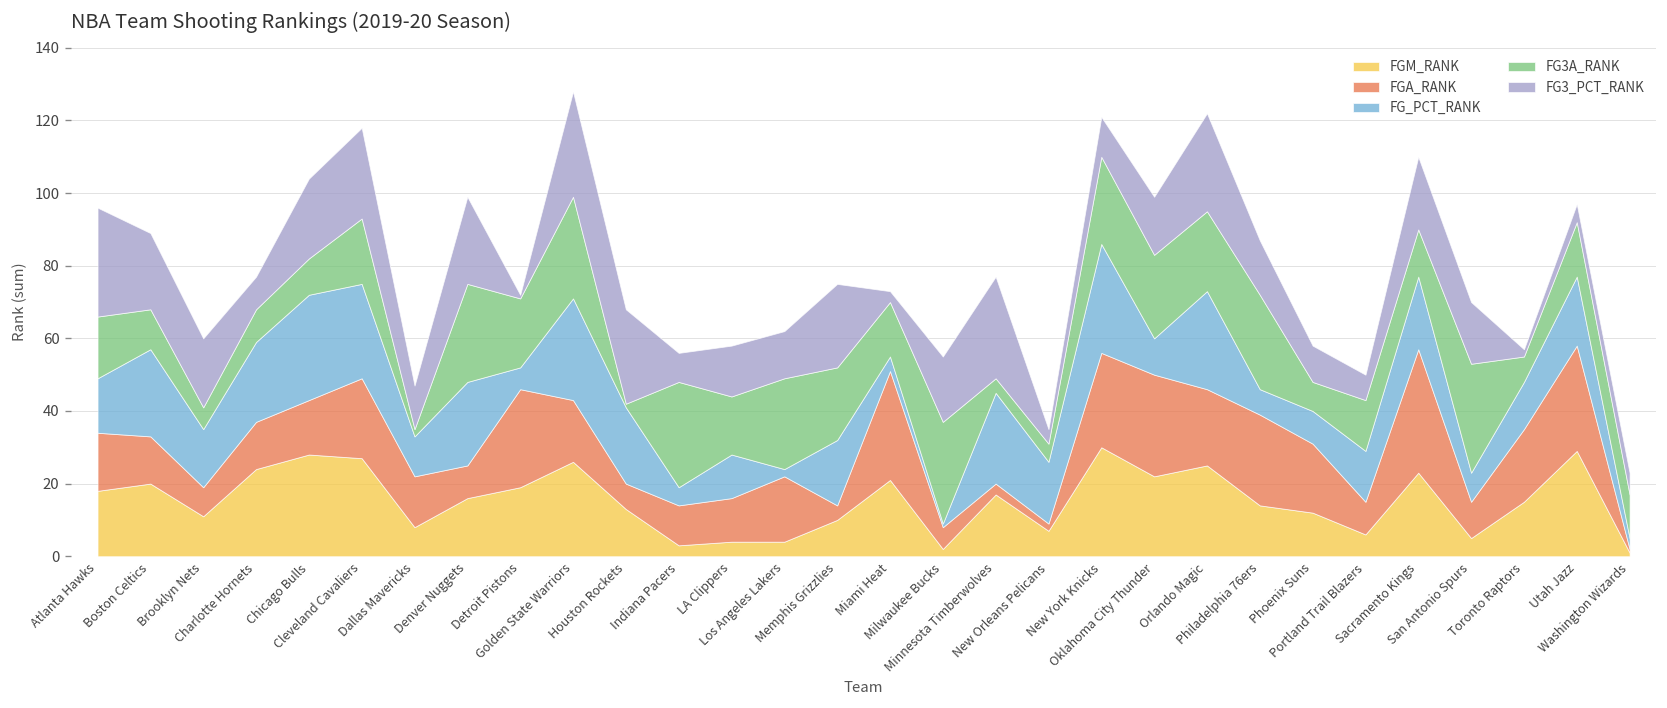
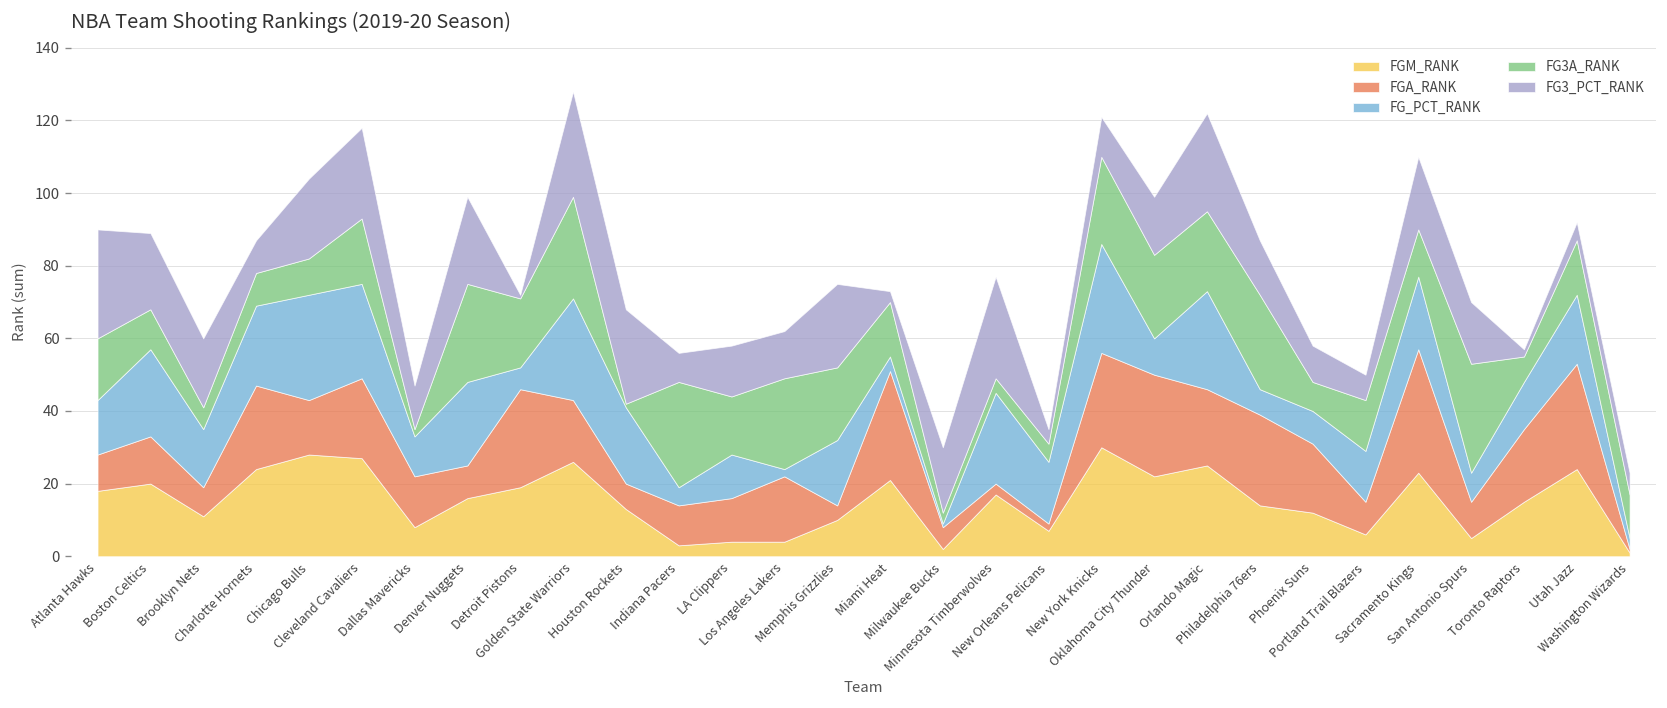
  {
    "FGM_RANK": {
      "Atlanta Hawks": 18,
      "Boston Celtics": 20,
      "Brooklyn Nets": 11,
      "Charlotte Hornets": 24,
      "Chicago Bulls": 28,
      "Cleveland Cavaliers": 27,
      "Dallas Mavericks": 8,
      "Denver Nuggets": 16,
      "Detroit Pistons": 19,
      "Golden State Warriors": 26,
      "Houston Rockets": 13,
      "Indiana Pacers": 3,
      "LA Clippers": 4,
      "Los Angeles Lakers": 4,
      "Memphis Grizzlies": 10,
      "Miami Heat": 21,
      "Milwaukee Bucks": 2,
      "Minnesota Timberwolves": 17,
      "New Orleans Pelicans": 7,
      "New York Knicks": 30,
      "Oklahoma City Thunder": 22,
      "Orlando Magic": 25,
      "Philadelphia 76ers": 14,
      "Phoenix Suns": 12,
      "Portland Trail Blazers": 6,
      "Sacramento Kings": 23,
      "San Antonio Spurs": 5,
      "Toronto Raptors": 15,
-     "Utah Jazz": 29,
+     "Utah Jazz": 24,
      "Washington Wizards": 1
    },
    "FGA_RANK": {
-     "Atlanta Hawks": 16,
+     "Atlanta Hawks": 10,
      "Boston Celtics": 13,
      "Brooklyn Nets": 8,
-     "Charlotte Hornets": 13,
+     "Charlotte Hornets": 23,
      "Chicago Bulls": 15,
      "Cleveland Cavaliers": 22,
      "Dallas Mavericks": 14,
      "Denver Nuggets": 9,
      "Detroit Pistons": 27,
      "Golden State Warriors": 17,
      "Houston Rockets": 7,
      "Indiana Pacers": 11,
      "LA Clippers": 12,
      "Los Angeles Lakers": 18,
      "Memphis Grizzlies": 4,
      "Miami Heat": 30,
      "Milwaukee Bucks": 6,
      "Minnesota Timberwolves": 3,
      "New Orleans Pelicans": 2,
      "New York Knicks": 26,
      "Oklahoma City Thunder": 28,
      "Orlando Magic": 21,
      "Philadelphia 76ers": 25,
      "Phoenix Suns": 19,
      "Portland Trail Blazers": 9,
      "Sacramento Kings": 34,
      "San Antonio Spurs": 10,
      "Toronto Raptors": 20,
      "Utah Jazz": 29,
      "Washington Wizards": 1
    },
    "FG3A_RANK": {
      "Atlanta Hawks": 17,
      "Boston Celtics": 11,
      "Brooklyn Nets": 6,
      "Charlotte Hornets": 9,
      "Chicago Bulls": 10,
      "Cleveland Cavaliers": 18,
      "Dallas Mavericks": 2,
      "Denver Nuggets": 27,
      "Detroit Pistons": 19,
      "Golden State Warriors": 28,
      "Houston Rockets": 1,
      "Indiana Pacers": 29,
      "LA Clippers": 16,
      "Los Angeles Lakers": 25,
      "Memphis Grizzlies": 20,
      "Miami Heat": 15,
-     "Milwaukee Bucks": 28,
+     "Milwaukee Bucks": 3,
      "Minnesota Timberwolves": 4,
      "New Orleans Pelicans": 5,
      "New York Knicks": 24,
      "Oklahoma City Thunder": 23,
      "Orlando Magic": 22,
      "Philadelphia 76ers": 26,
      "Phoenix Suns": 8,
      "Portland Trail Blazers": 14,
      "Sacramento Kings": 13,
      "San Antonio Spurs": 30,
      "Toronto Raptors": 7,
      "Utah Jazz": 15,
      "Washington Wizards": 12
    }
  }
